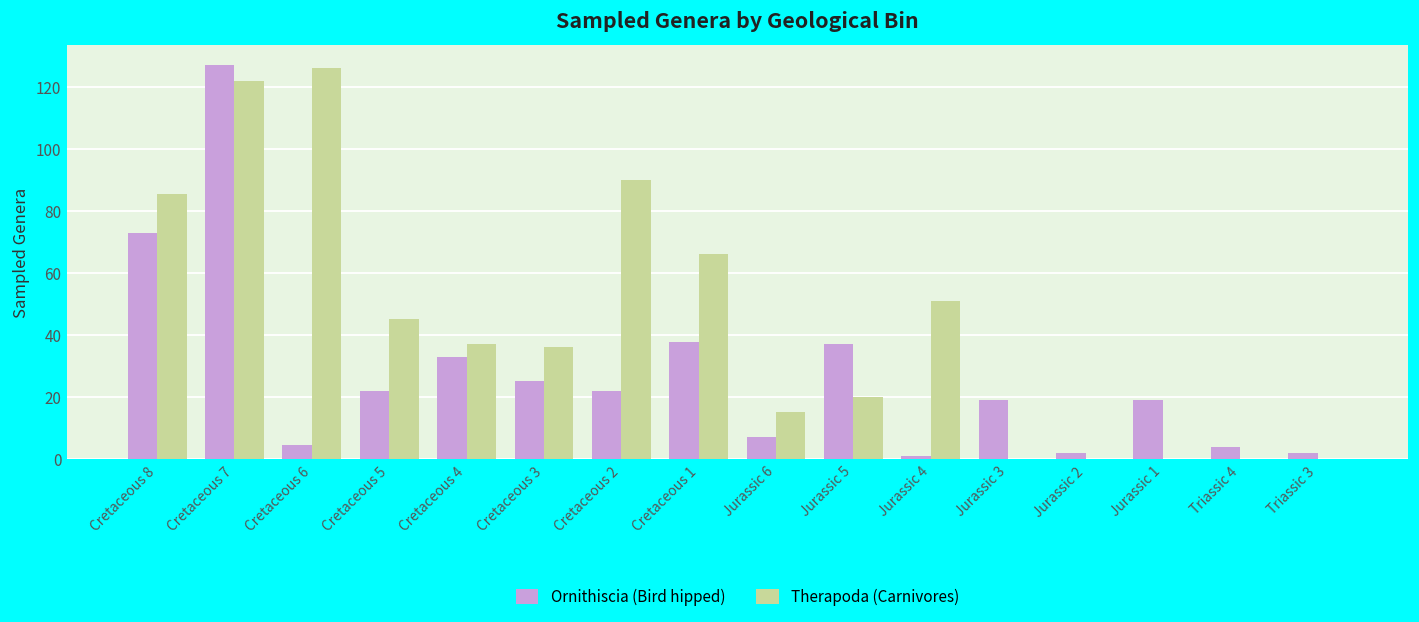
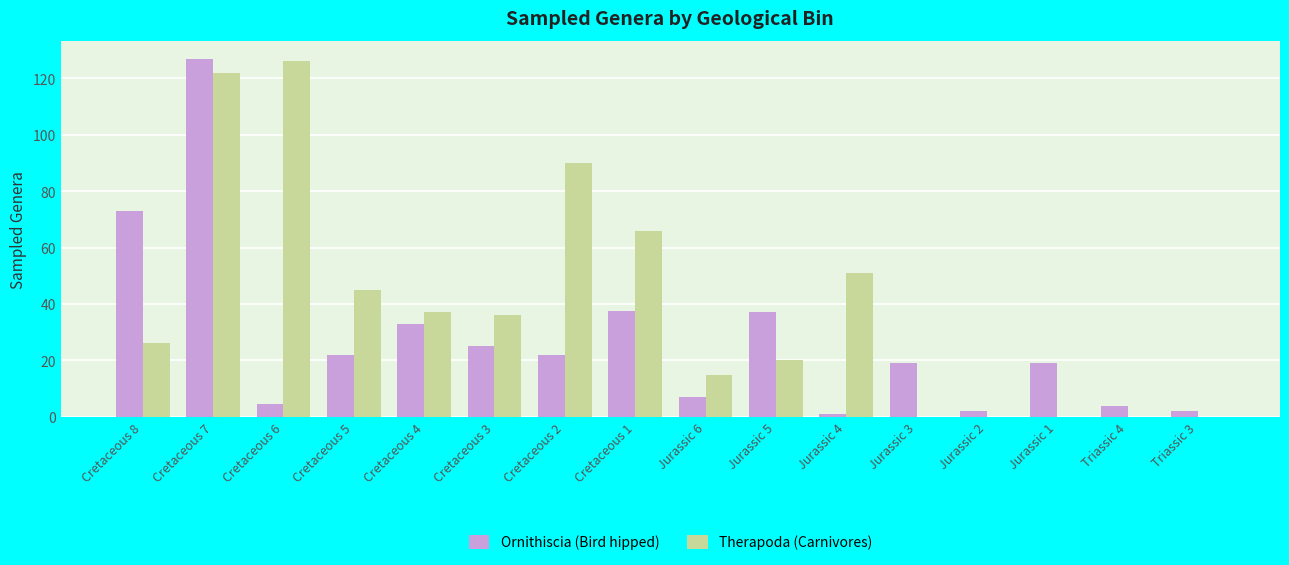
  {
    "Ornithiscia (Bird hipped)": {
      "Cretaceous 8": 73,
      "Cretaceous 7": 127,
      "Cretaceous 6": 5,
      "Cretaceous 5": 22,
      "Cretaceous 4": 33,
      "Cretaceous 3": 25,
      "Cretaceous 2": 22,
      "Cretaceous 1": 38,
      "Jurassic 6": 7,
      "Jurassic 5": 37,
      "Jurassic 4": 1,
      "Jurassic 3": 19,
      "Jurassic 2": 2,
      "Jurassic 1": 19,
      "Triassic 4": 4,
      "Triassic 3": 2
    },
    "Therapoda (Carnivores)": {
-     "Cretaceous 8": 86,
+     "Cretaceous 8": 26,
      "Cretaceous 7": 122,
      "Cretaceous 6": 126,
      "Cretaceous 5": 45,
      "Cretaceous 4": 37,
      "Cretaceous 3": 36,
      "Cretaceous 2": 90,
      "Cretaceous 1": 66,
      "Jurassic 6": 15,
      "Jurassic 5": 20,
      "Jurassic 4": 51,
      "Jurassic 3": 0,
      "Jurassic 2": 0,
      "Jurassic 1": 0,
      "Triassic 4": 0,
      "Triassic 3": 0
    }
  }
